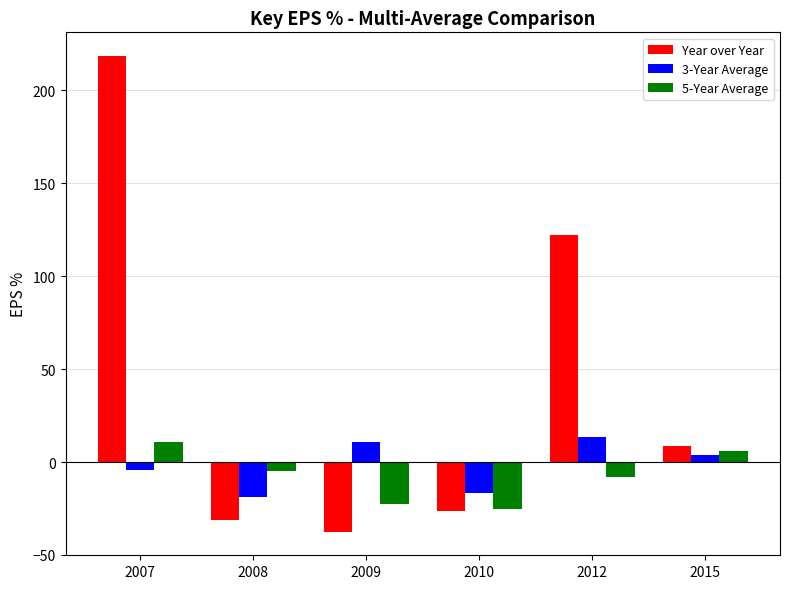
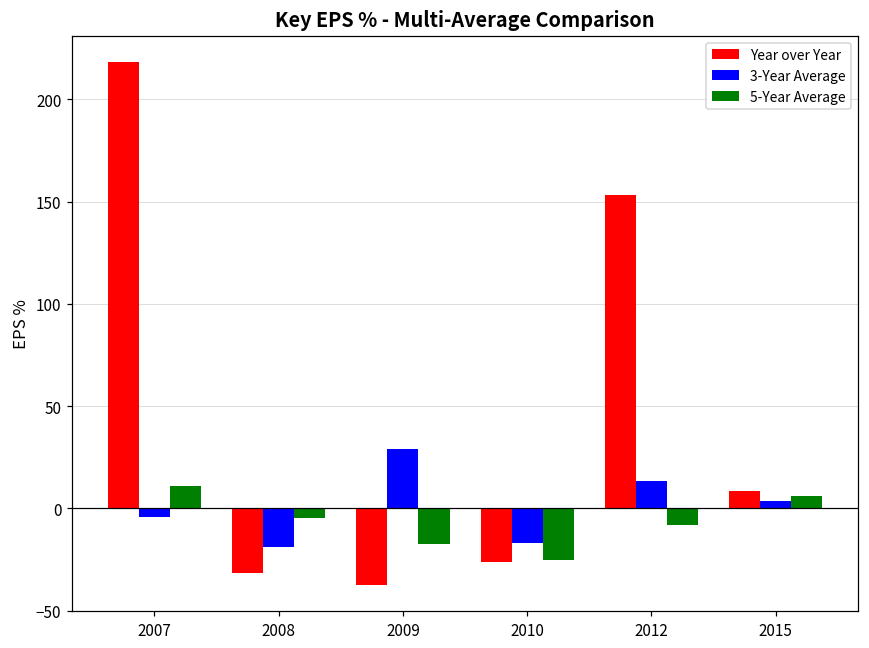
  {
    "Year over Year": {
      "2007": 218,
      "2008": -31,
      "2009": -37,
      "2010": -26,
-     "2012": 122,
+     "2012": 153,
      "2015": 9
    },
    "3-Year Average": {
      "2007": -4,
      "2008": -19,
-     "2009": 11,
+     "2009": 29,
      "2010": -17,
      "2012": 13,
      "2015": 4
    },
    "5-Year Average": {
      "2007": 11,
      "2008": -5,
-     "2009": -23,
+     "2009": -18,
      "2010": -25,
      "2012": -8,
      "2015": 6
    }
  }
